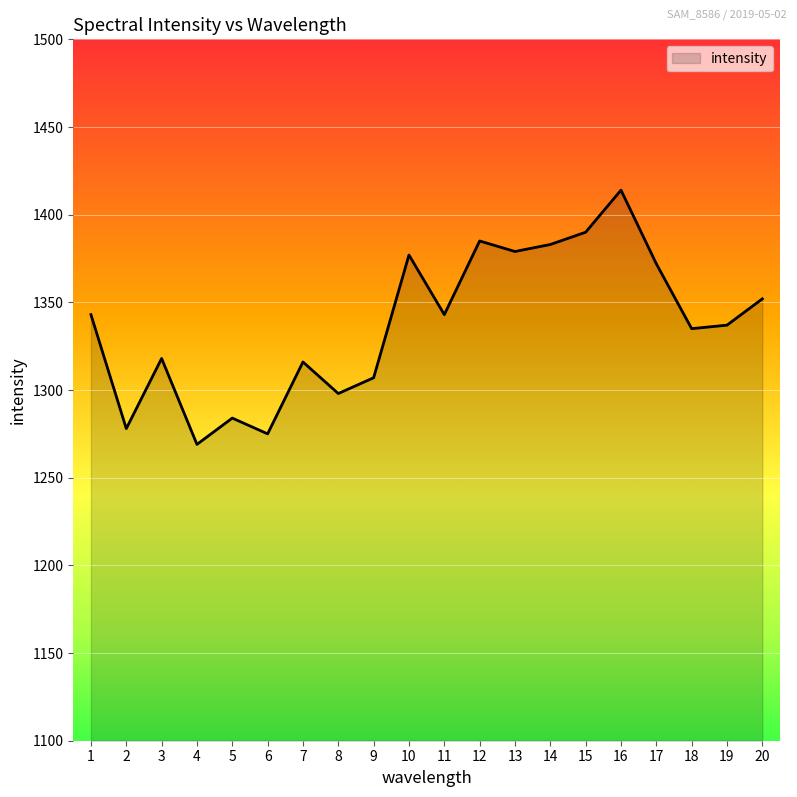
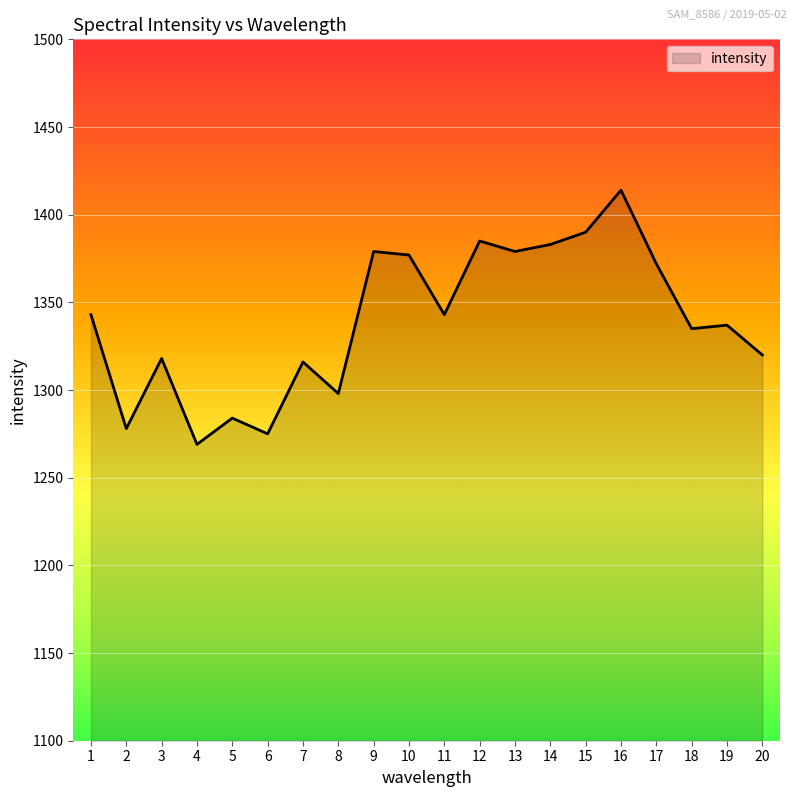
  {
    "1": 1343,
    "2": 1278,
    "3": 1318,
    "4": 1269,
    "5": 1284,
    "6": 1275,
    "7": 1316,
    "8": 1298,
-   "9": 1307,
+   "9": 1379,
    "10": 1377,
    "11": 1343,
    "12": 1385,
    "13": 1379,
    "14": 1383,
    "15": 1390,
    "16": 1414,
    "17": 1372,
    "18": 1335,
    "19": 1337,
-   "20": 1352
+   "20": 1320
  }
